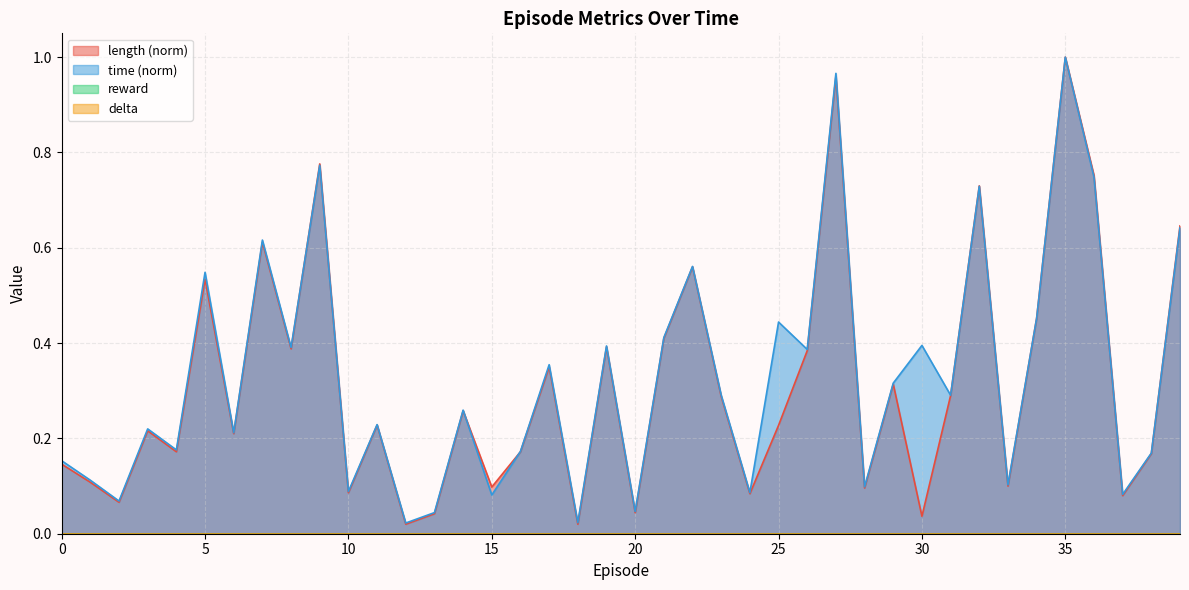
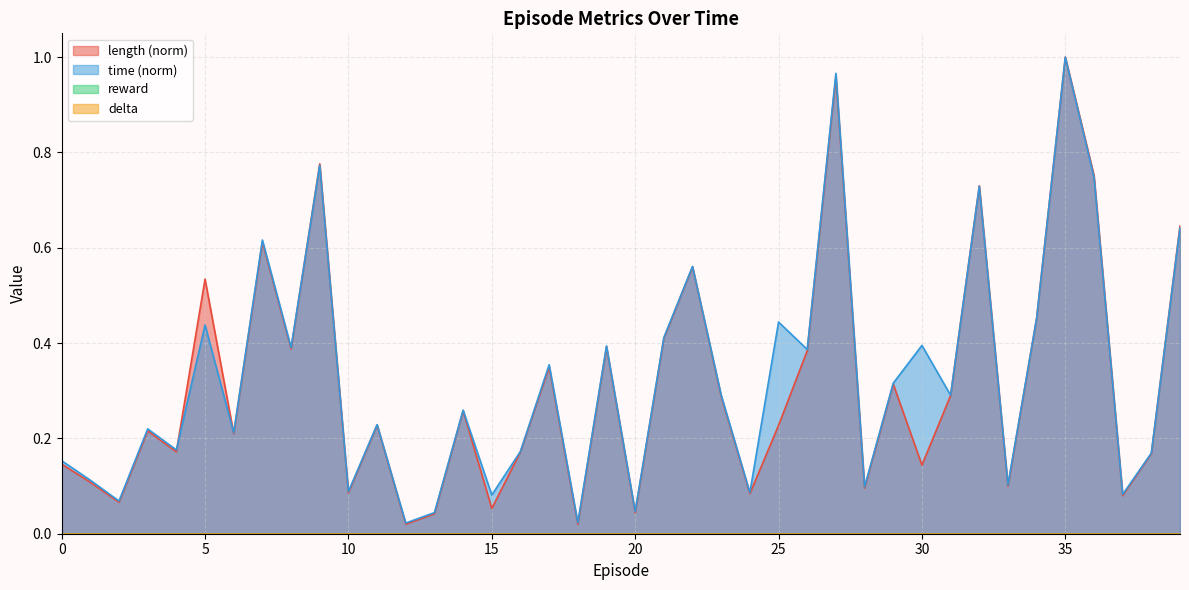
  {
    "length (norm)": {
      "0": 0.15,
      "5": 0.53,
-     "15": 0.10,
+     "15": 0.05,
      "25": 0.23,
-     "30": 0.04
+     "30": 0.14
    },
    "time (norm)": {
      "0": 0.15,
-     "5": 0.55,
+     "5": 0.44,
      "15": 0.08,
      "25": 0.44,
      "30": 0.40
    },
    "delta": {
      "0": 0.00,
      "5": 0.00,
      "10": 0.00,
      "15": 0.00,
      "20": 0.00,
      "25": 0.00,
      "30": 0.00,
      "35": 0.00
    }
  }
